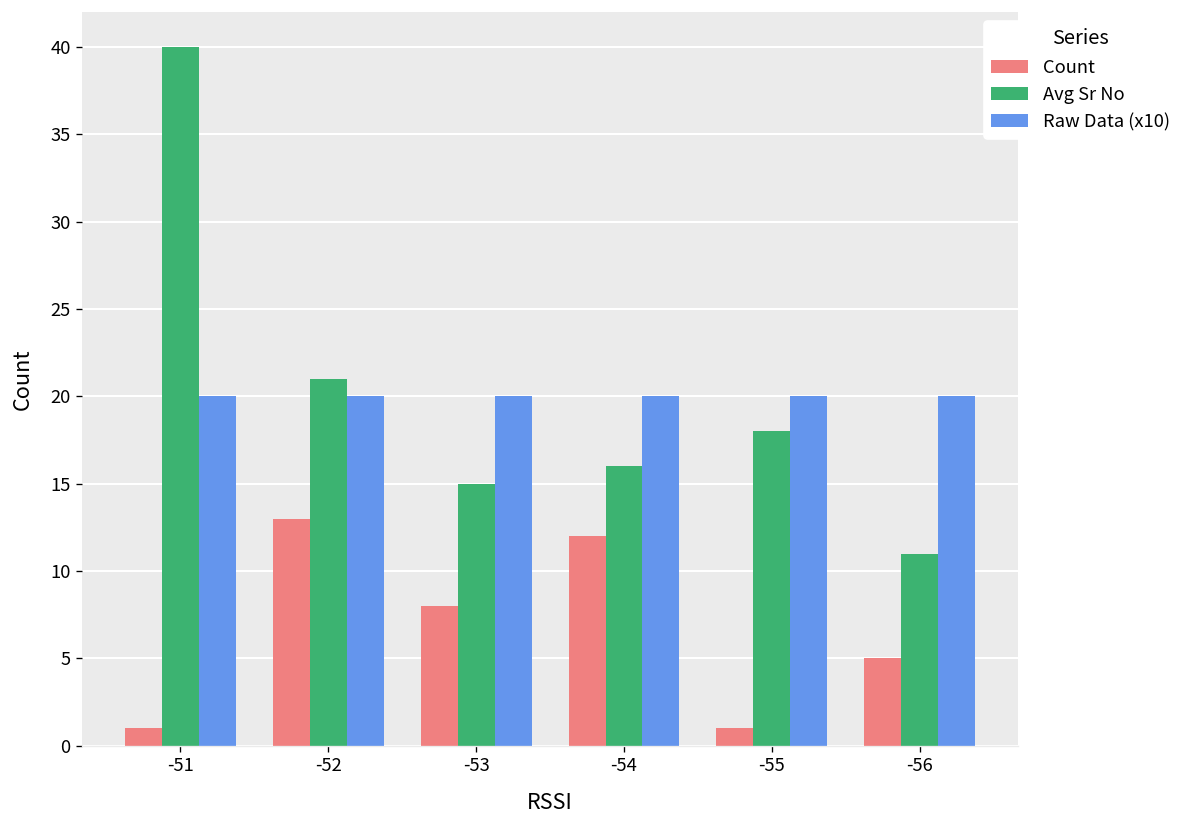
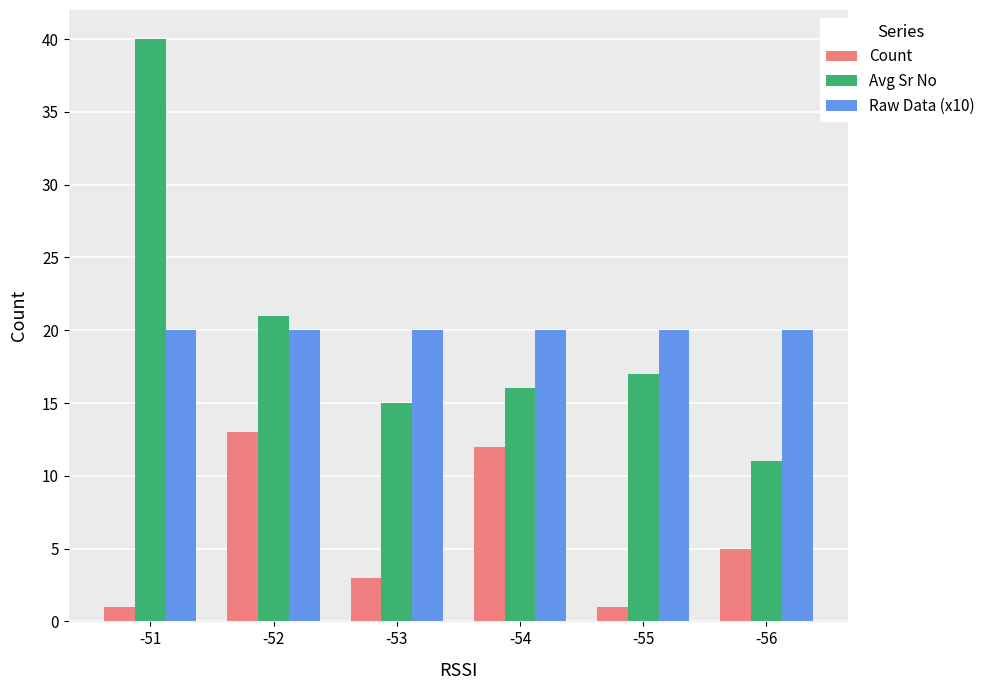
  {
    "Count": {
      "-51": 1,
      "-52": 13,
-     "-53": 8,
+     "-53": 3,
      "-54": 12,
      "-55": 1,
      "-56": 5
    },
    "Avg Sr No": {
      "-51": 40,
      "-52": 21,
      "-53": 15,
      "-54": 16,
-     "-55": 18,
+     "-55": 17,
      "-56": 11
    },
    "Raw Data (x10)": {
      "-51": 20,
      "-52": 20,
      "-53": 20,
      "-54": 20,
      "-55": 20,
      "-56": 20
    }
  }
